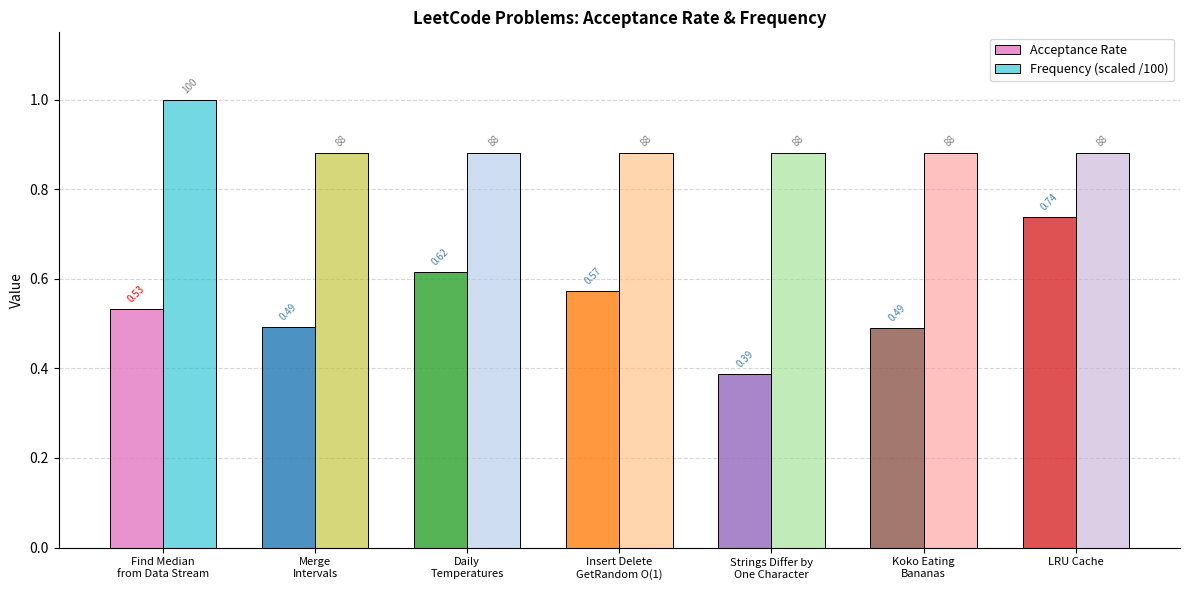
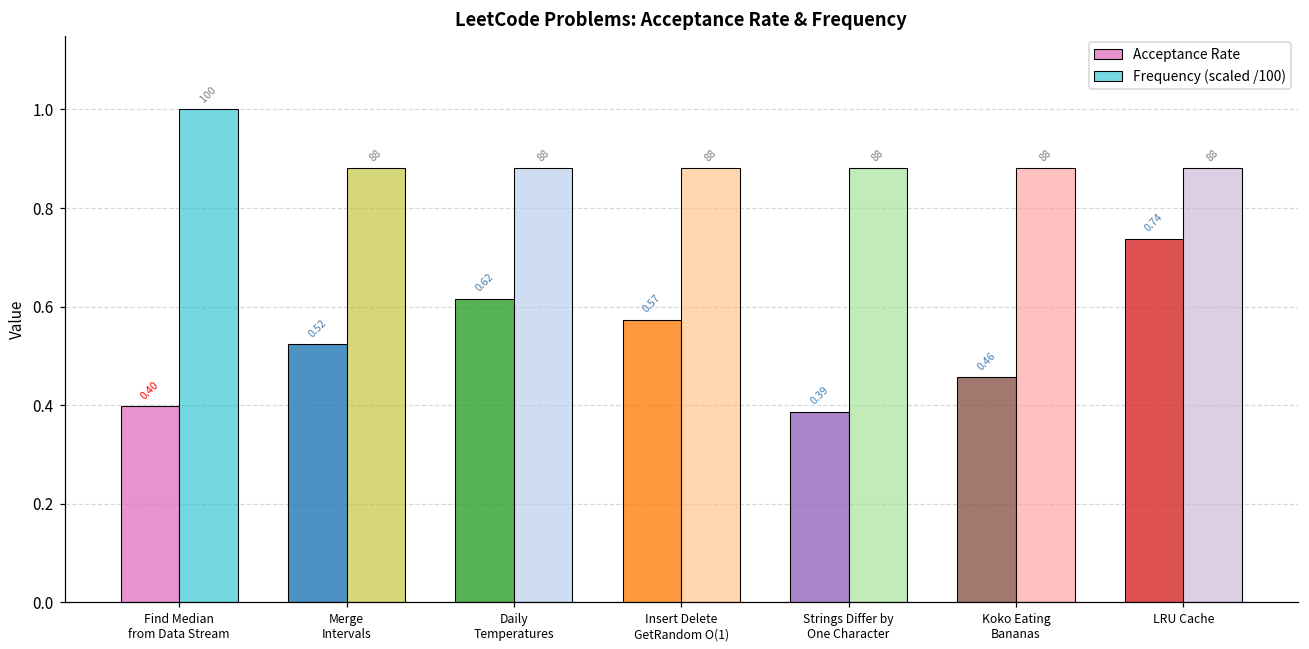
  {
    "Acceptance Rate": {
-     "Find Median from Data Stream": 0.53,
-     "Merge Intervals": 0.49,
+     "Find Median from Data Stream": 0.40,
+     "Merge Intervals": 0.52,
      "Daily Temperatures": 0.62,
      "Insert Delete GetRandom O(1)": 0.57,
      "Strings Differ by One Character": 0.39,
-     "Koko Eating Bananas": 0.49,
+     "Koko Eating Bananas": 0.46,
      "LRU Cache": 0.74
    }
  }
